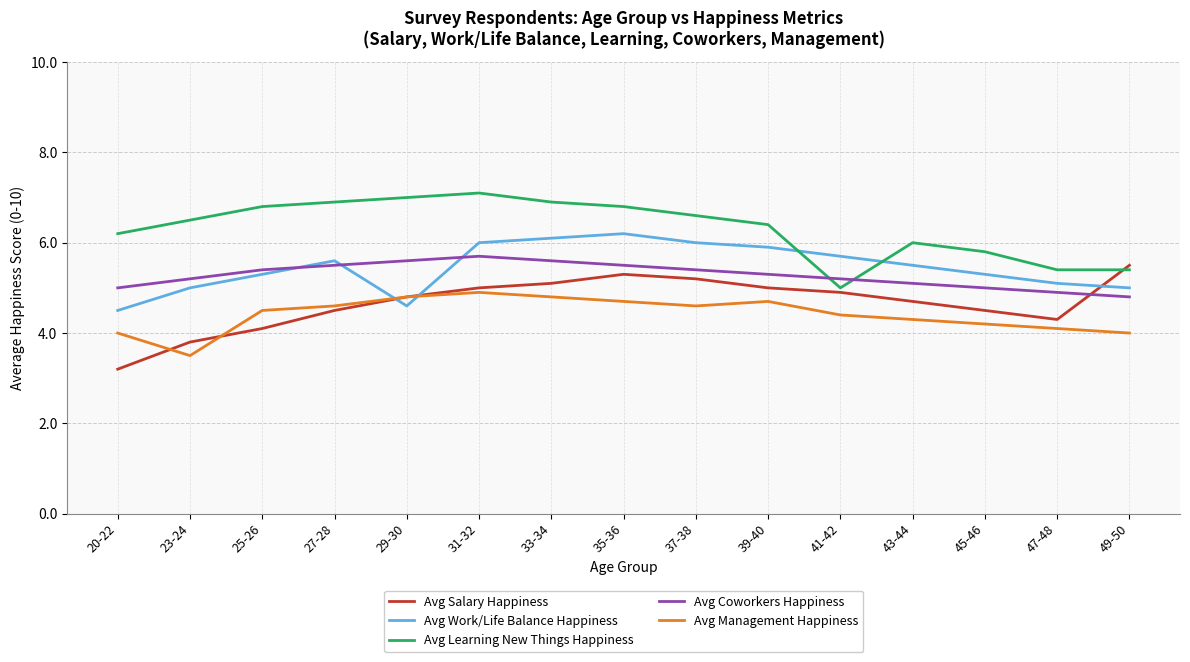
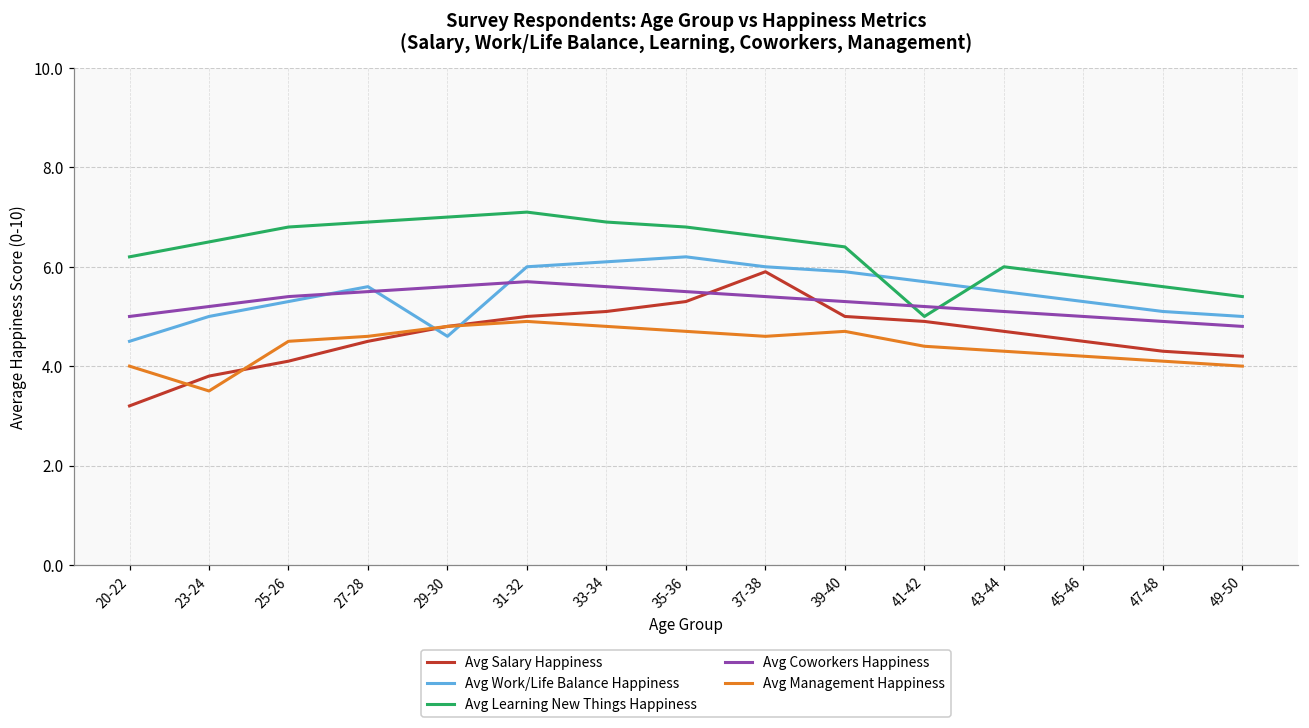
  {
    "Avg Salary Happiness": {
      "20-22": 3.2,
      "23-24": 3.8,
      "25-26": 4.1,
      "27-28": 4.5,
      "31-32": 5.0,
      "33-34": 5.1,
      "35-36": 5.3,
-     "37-38": 5.2,
+     "37-38": 5.9,
      "39-40": 5.0,
      "41-42": 4.9,
      "43-44": 4.7,
      "45-46": 4.5,
      "47-48": 4.3,
-     "49-50": 5.5
+     "49-50": 4.2
    },
    "Avg Work/Life Balance Happiness": {
      "20-22": 4.5,
      "23-24": 5.0,
      "25-26": 5.3,
      "27-28": 5.6,
      "29-30": 4.6,
      "31-32": 6.0,
      "33-34": 6.1,
      "35-36": 6.2,
      "37-38": 6.0,
      "39-40": 5.9,
      "41-42": 5.7,
      "43-44": 5.5,
      "45-46": 5.3,
      "47-48": 5.1,
      "49-50": 5.0
    },
    "Avg Learning New Things Happiness": {
      "20-22": 6.2,
      "23-24": 6.5,
      "25-26": 6.8,
      "27-28": 6.9,
      "29-30": 7.0,
      "31-32": 7.1,
      "33-34": 6.9,
      "35-36": 6.8,
      "37-38": 6.6,
      "39-40": 6.4,
      "41-42": 5.0,
      "43-44": 6.0,
      "45-46": 5.8,
-     "47-48": 5.4,
+     "47-48": 5.6,
      "49-50": 5.4
    },
    "Avg Coworkers Happiness": {
      "20-22": 5.0,
      "23-24": 5.2,
      "25-26": 5.4,
      "27-28": 5.5,
      "29-30": 5.6,
      "31-32": 5.7,
      "33-34": 5.6,
      "35-36": 5.5,
      "37-38": 5.4,
      "39-40": 5.3,
      "41-42": 5.2,
      "43-44": 5.1,
      "45-46": 5.0,
      "47-48": 4.9,
      "49-50": 4.8
    },
    "Avg Management Happiness": {
      "20-22": 4.0,
      "23-24": 3.5,
      "25-26": 4.5,
      "27-28": 4.6,
      "31-32": 4.9,
      "33-34": 4.8,
      "35-36": 4.7,
      "37-38": 4.6,
      "39-40": 4.7,
      "41-42": 4.4,
      "43-44": 4.3,
      "45-46": 4.2,
      "47-48": 4.1,
      "49-50": 4.0
    }
  }
